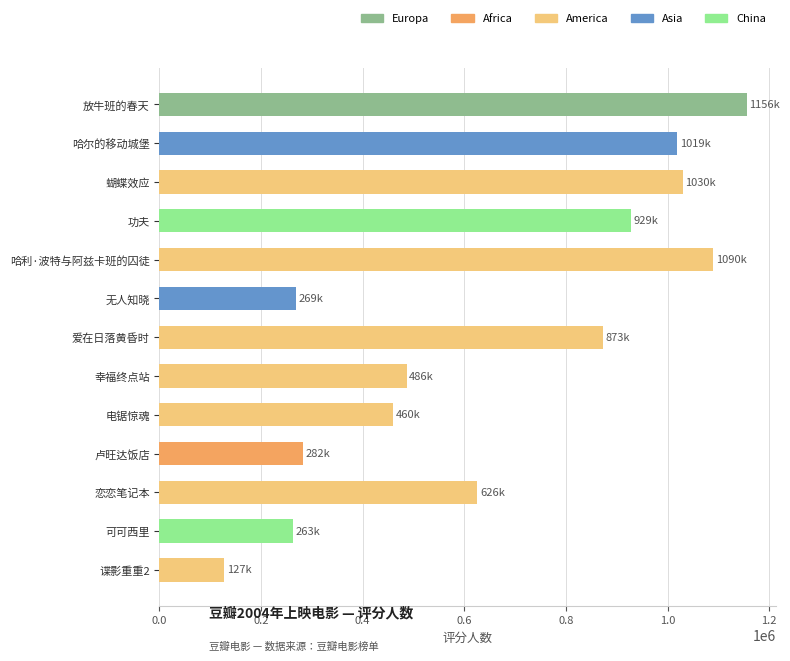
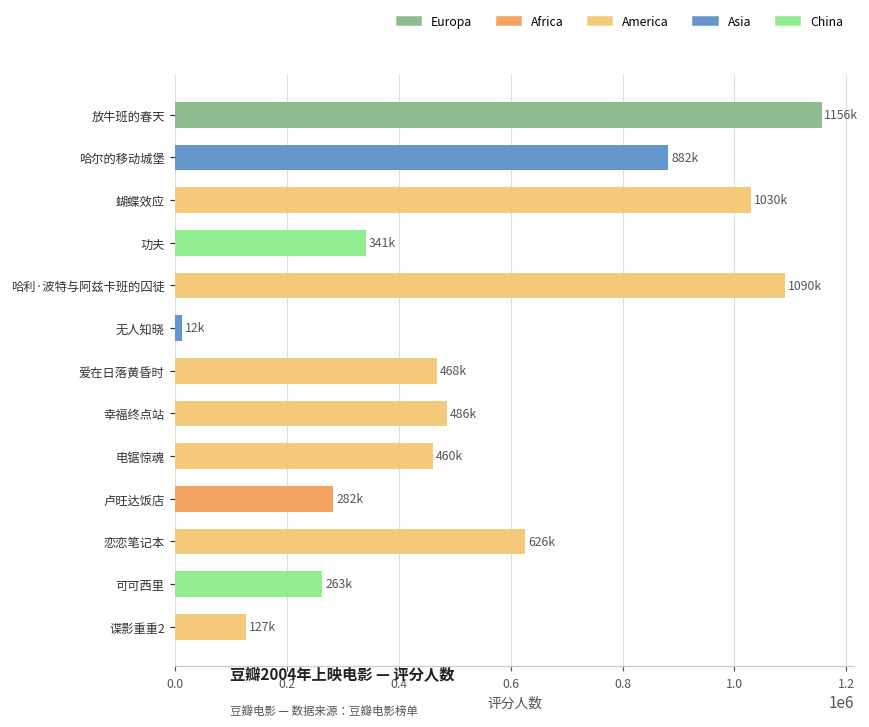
  {
    "放牛班的春天": "1156k",
-   "哈尔的移动城堡": "1019k",
+   "哈尔的移动城堡": "882k",
    "蝴蝶效应": "1030k",
-   "功夫": "929k",
+   "功夫": "341k",
    "哈利·波特与阿兹卡班的囚徒": "1090k",
-   "无人知晓": "269k",
-   "爱在日落黄昏时": "873k",
+   "无人知晓": "12k",
+   "爱在日落黄昏时": "468k",
    "幸福终点站": "486k",
    "电锯惊魂": "460k",
    "卢旺达饭店": "282k",
    "恋恋笔记本": "626k",
    "可可西里": "263k",
    "谍影重重2": "127k"
  }
